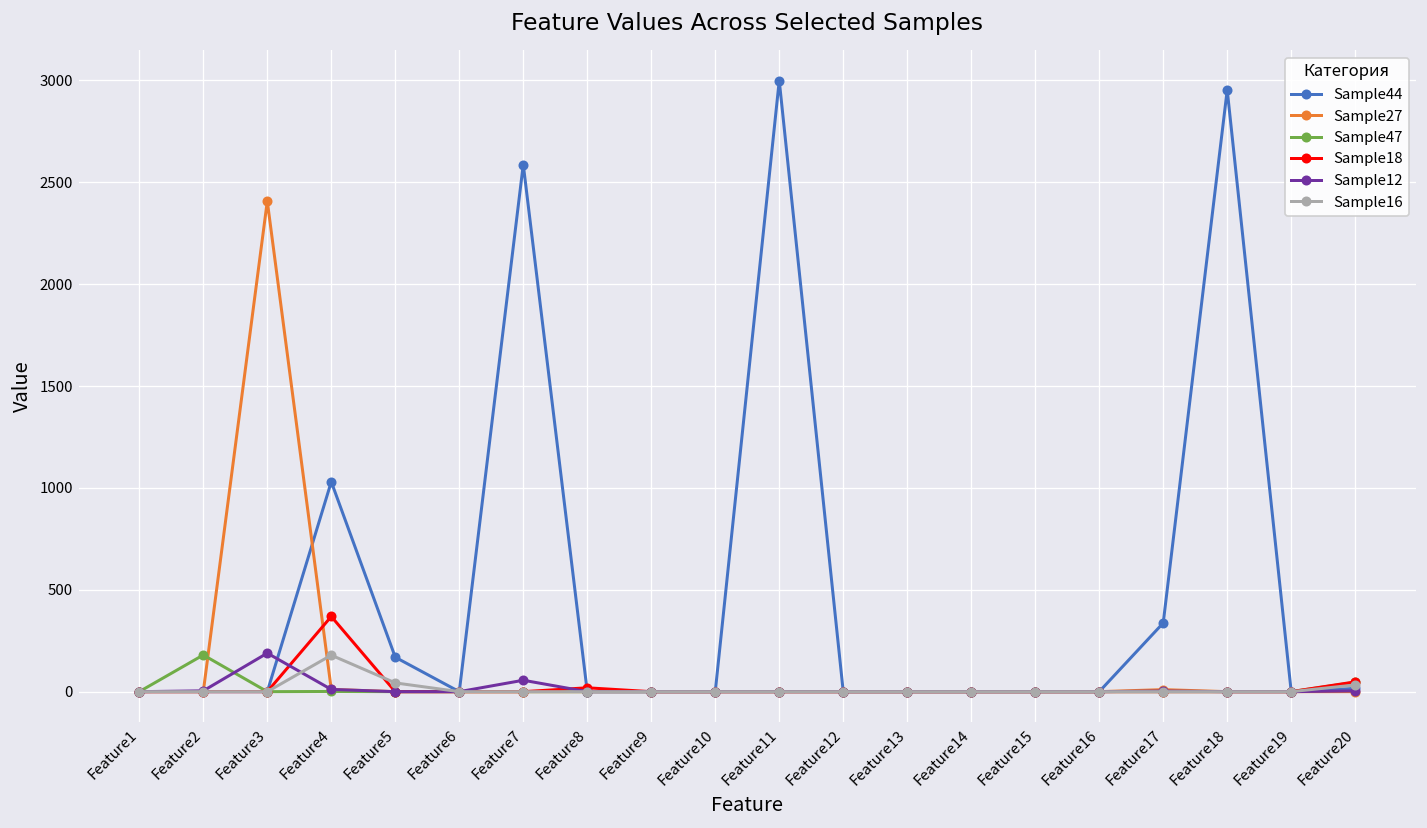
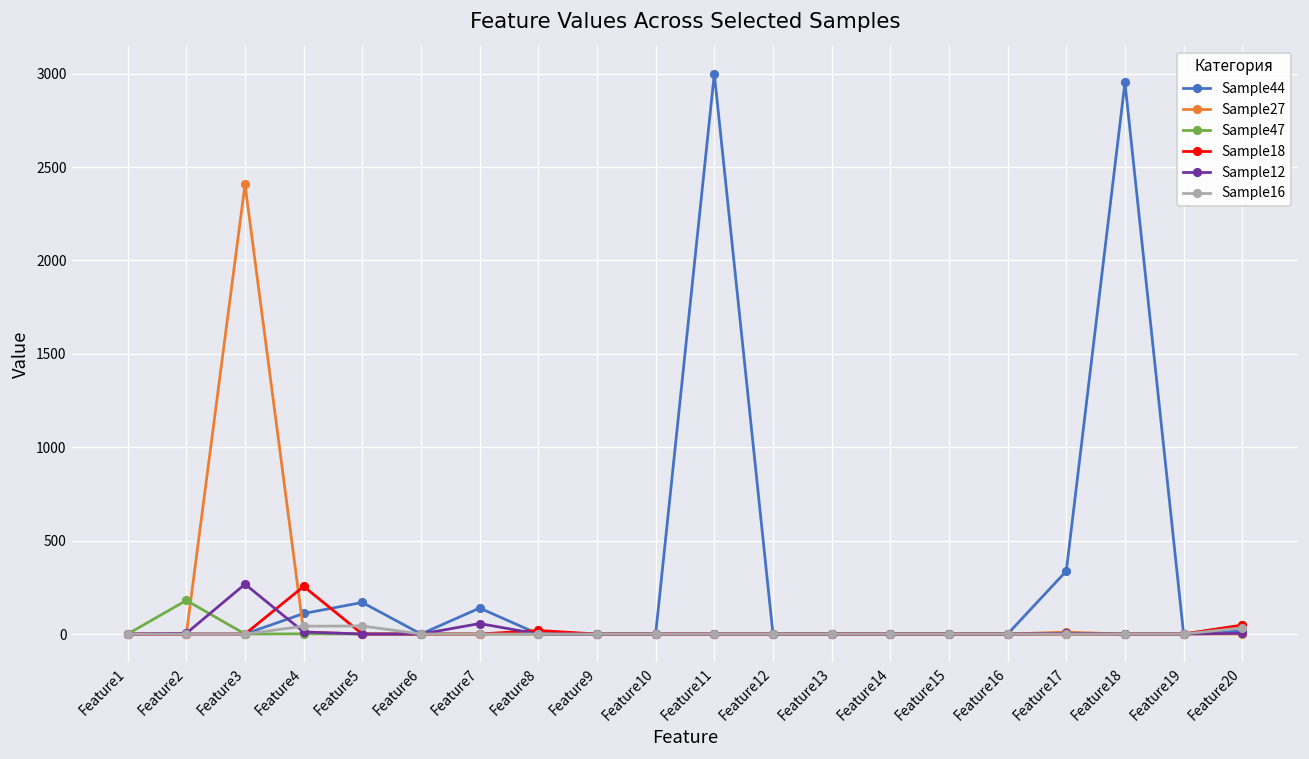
  {
    "Sample44": {
-     "Feature4": 1030,
+     "Feature4": 110,
      "Feature5": 170,
-     "Feature7": 2590,
+     "Feature7": 140,
      "Feature11": 3000,
      "Feature17": 340,
      "Feature18": 2950
    },
    "Sample27": {
      "Feature3": 2410
    },
    "Sample47": {
      "Feature2": 180
    },
    "Sample18": {
-     "Feature4": 370,
+     "Feature4": 260,
      "Feature8": 20
    },
    "Sample12": {
-     "Feature3": 190,
+     "Feature3": 270,
      "Feature7": 60
    },
    "Sample16": {
-     "Feature4": 180,
+     "Feature4": 40,
      "Feature5": 40
    }
  }
